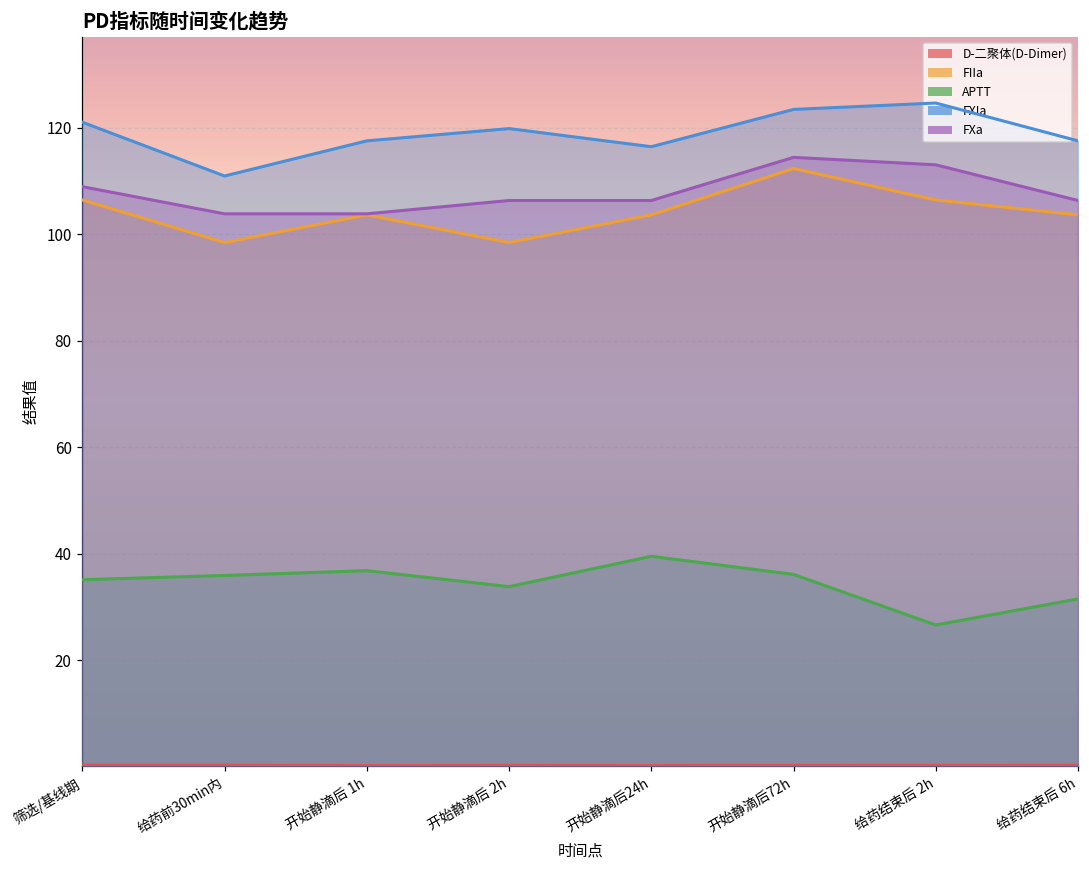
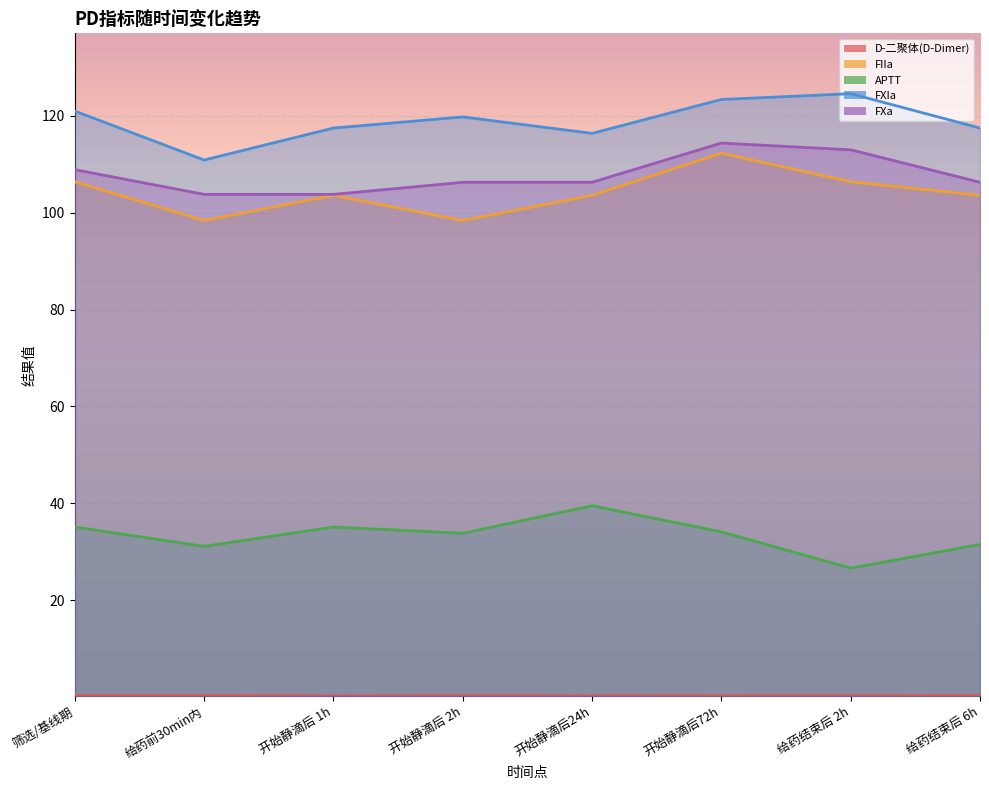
  {
    "APTT": {
      "筛选/基线期": 35,
-     "给药前30min内": 36,
-     "开始静滴后 1h": 37,
+     "给药前30min内": 31,
+     "开始静滴后 1h": 35,
      "开始静滴后 2h": 34,
      "开始静滴后24h": 40,
-     "开始静滴后72h": 36,
+     "开始静滴后72h": 34,
      "给药结束后 2h": 27,
      "给药结束后 6h": 32
    }
  }
